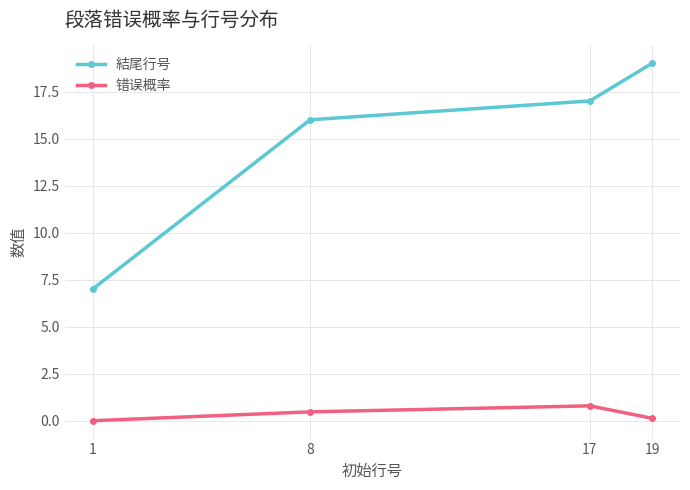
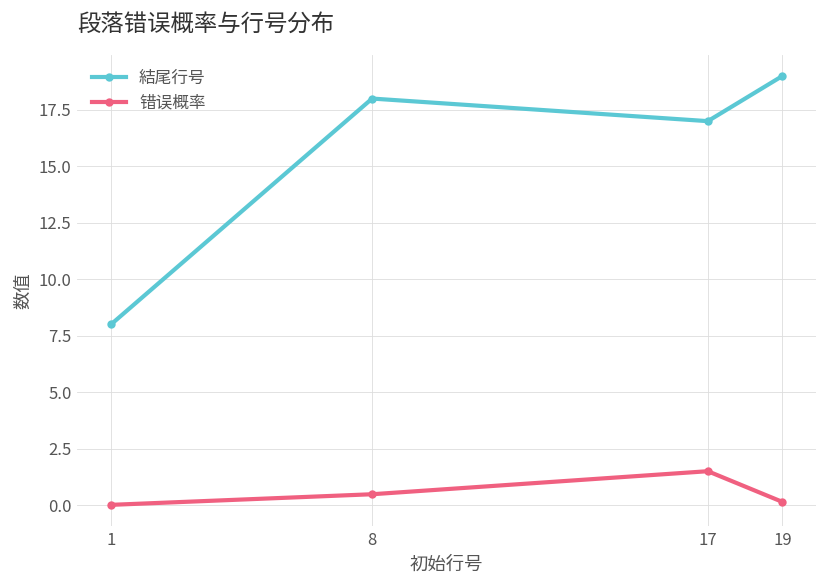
  {
    "結尾行号": {
-     "1": 7,
-     "8": 16,
+     "1": 8,
+     "8": 18,
      "17": 17,
      "19": 19
    },
    "错误概率": {
      "1": 0.0,
      "8": 0.5,
-     "17": 0.8,
+     "17": 1.5,
      "19": 0.1
    }
  }
